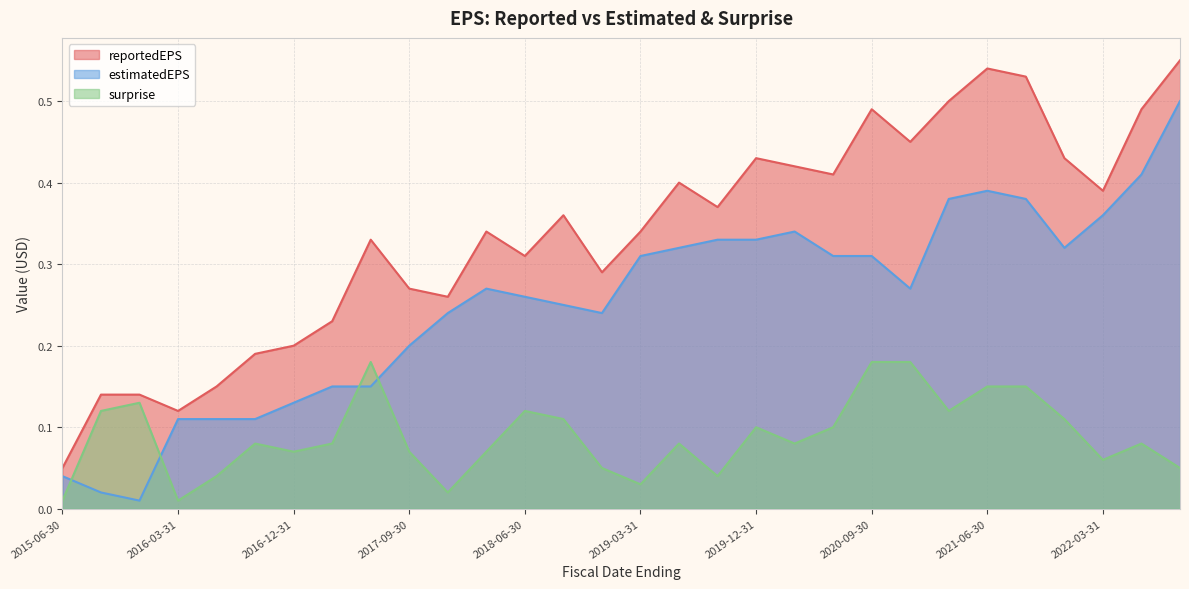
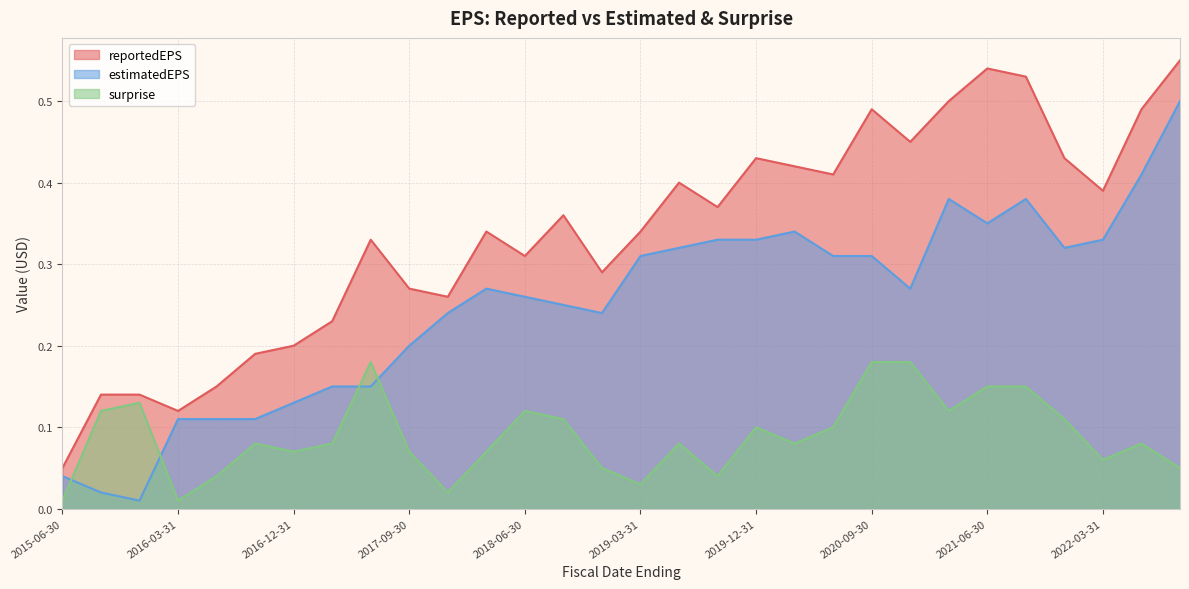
  {
    "reportedEPS": {
      "2015-06-30": 0.05,
      "2016-03-31": 0.12,
      "2016-12-31": 0.20,
      "2017-09-30": 0.27,
      "2018-06-30": 0.31,
      "2019-03-31": 0.34,
      "2019-12-31": 0.43,
      "2020-09-30": 0.49,
      "2021-06-30": 0.54,
      "2022-03-31": 0.39
    },
    "estimatedEPS": {
      "2015-06-30": 0.04,
      "2016-03-31": 0.11,
      "2016-12-31": 0.13,
      "2017-09-30": 0.20,
      "2018-06-30": 0.26,
      "2019-03-31": 0.31,
      "2019-12-31": 0.33,
      "2020-09-30": 0.31,
-     "2021-06-30": 0.39,
-     "2022-03-31": 0.36
+     "2021-06-30": 0.35,
+     "2022-03-31": 0.33
    },
    "surprise": {
      "2015-06-30": 0.01,
      "2016-03-31": 0.01,
      "2016-12-31": 0.07,
      "2017-09-30": 0.07,
      "2018-06-30": 0.12,
      "2019-03-31": 0.03,
      "2019-12-31": 0.10,
      "2020-09-30": 0.18,
      "2021-06-30": 0.15,
      "2022-03-31": 0.06
    }
  }
